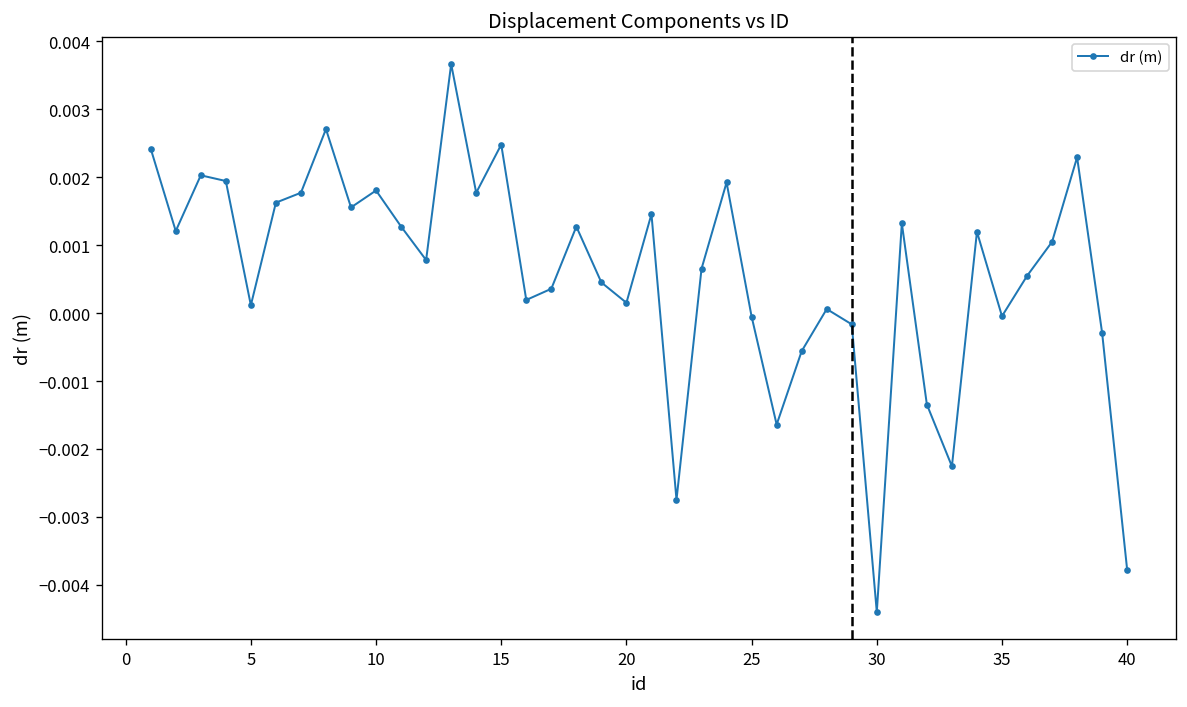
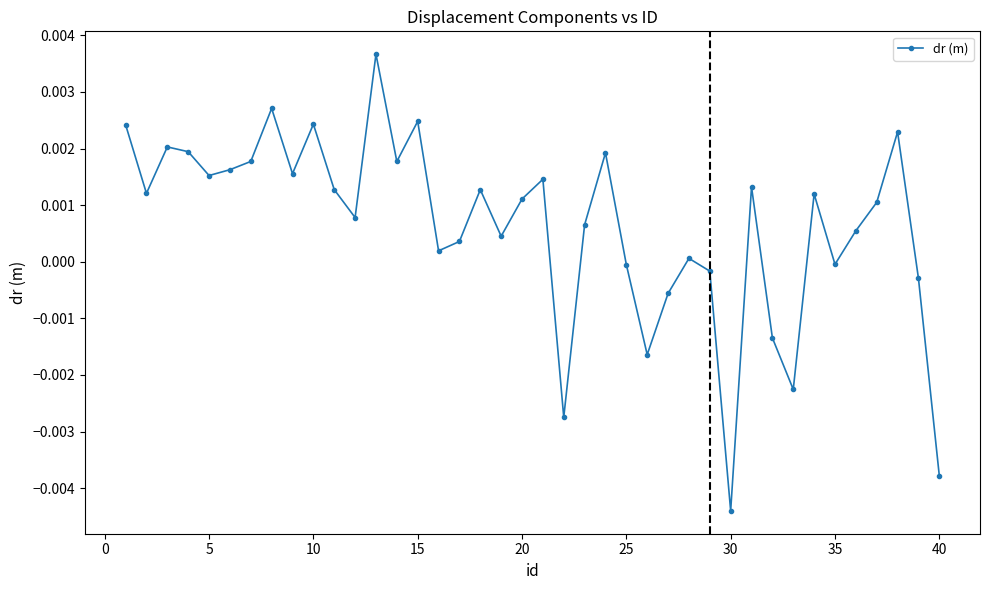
  {
-   "5": 0.0001,
-   "10": 0.0018,
+   "5": 0.0015,
+   "10": 0.0024,
    "15": 0.0025,
-   "20": 0.0002,
+   "20": 0.0011,
    "25": -0.0001,
    "30": -0.0044,
    "35": 0.0000,
    "40": -0.0038
  }
